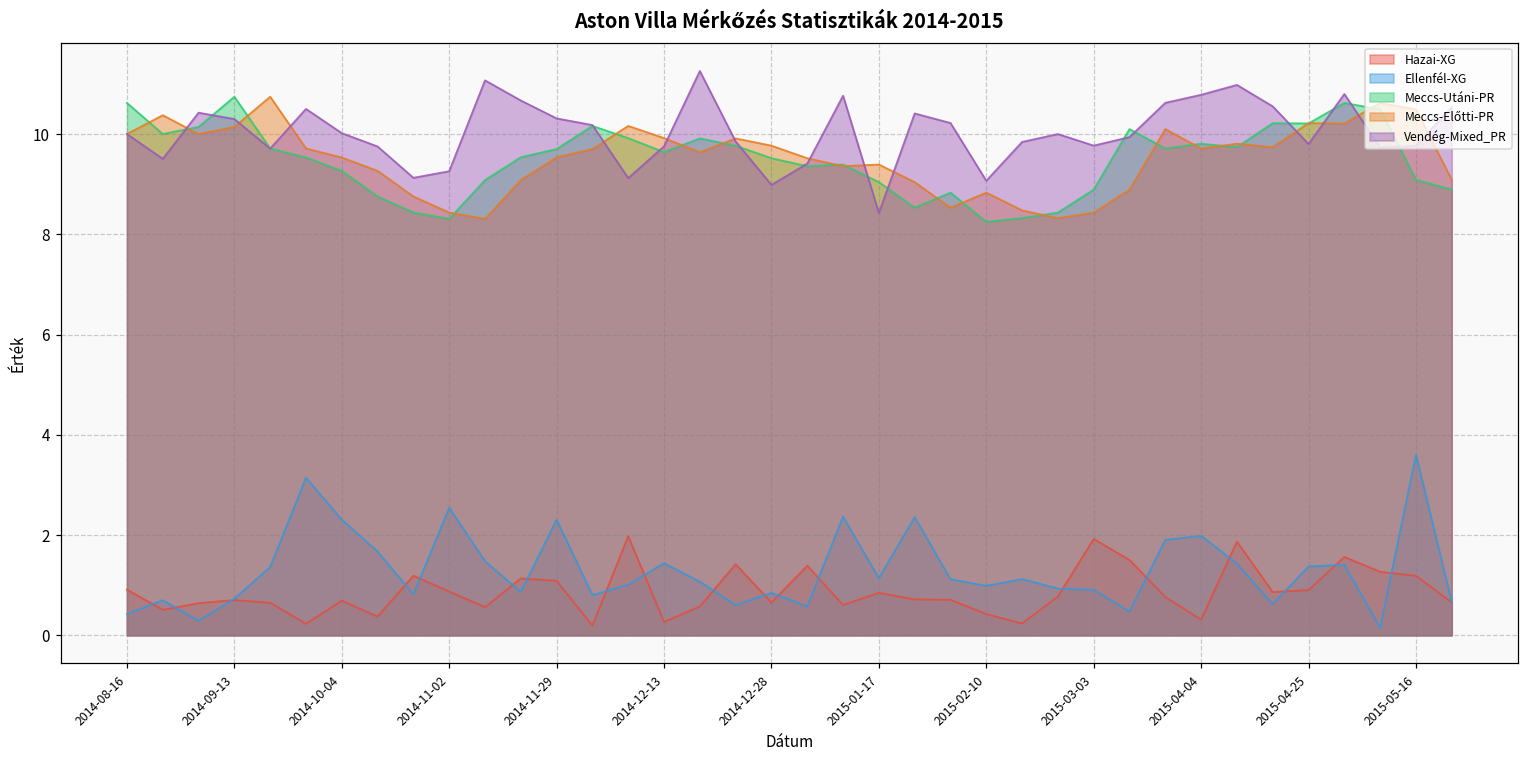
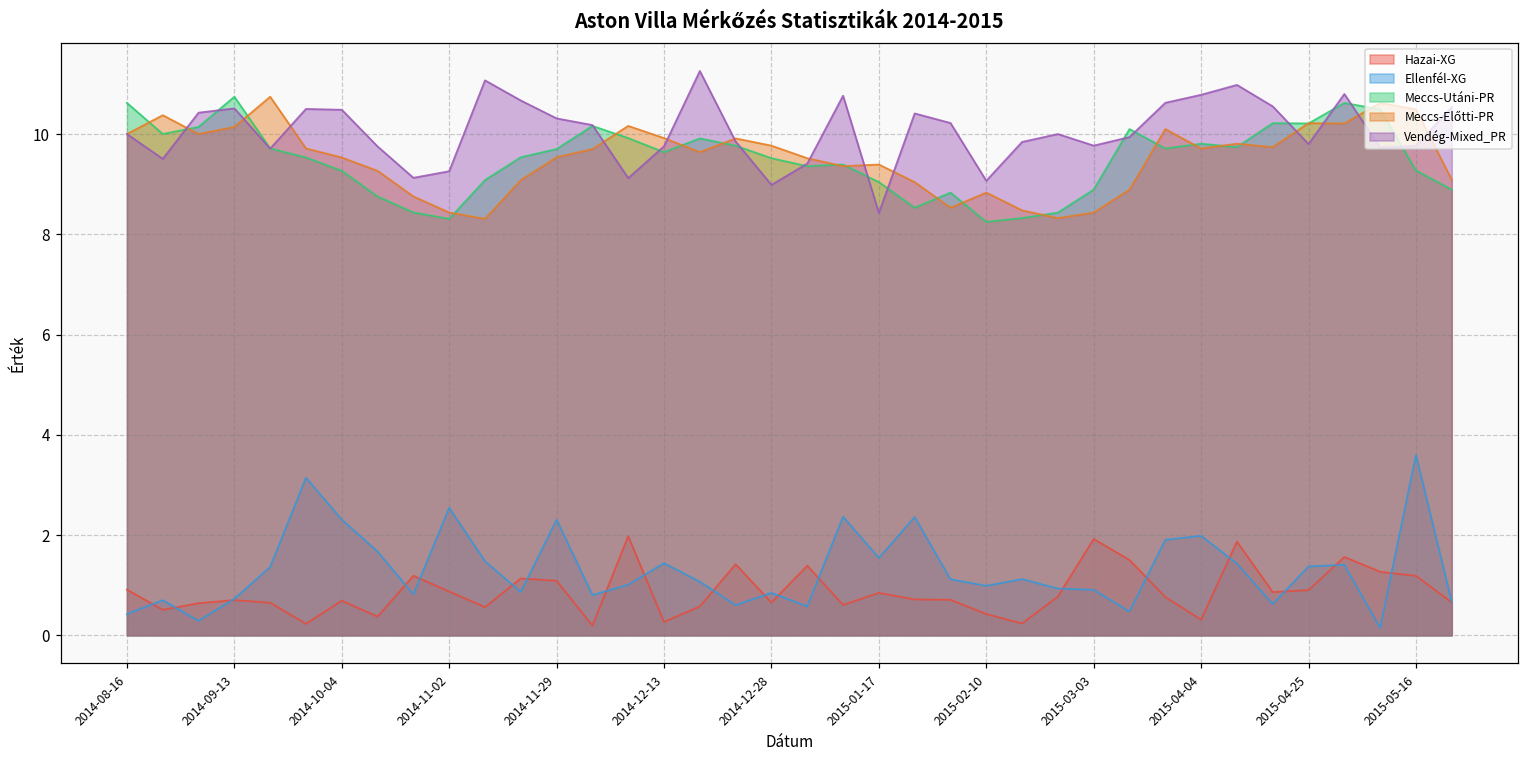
  {
    "Ellenfél-XG": {
      "2014-08-16": 0.4,
      "2014-10-04": 2.3,
      "2014-11-02": 2.5,
      "2014-11-29": 2.3,
      "2014-12-13": 1.4,
      "2014-12-28": 0.8,
-     "2015-01-17": 1.1,
+     "2015-01-17": 1.5,
      "2015-02-10": 1.0,
      "2015-03-03": 0.9,
      "2015-04-04": 2.0,
      "2015-04-25": 1.4,
      "2015-05-16": 3.6
    },
    "Meccs-Utáni-PR": {
      "2014-08-16": 10.6,
      "2014-09-13": 10.7,
      "2014-10-04": 9.3,
      "2014-11-02": 8.3,
      "2014-11-29": 9.7,
      "2014-12-13": 9.6,
      "2014-12-28": 9.5,
      "2015-01-17": 9.0,
      "2015-02-10": 8.2,
      "2015-03-03": 8.9,
      "2015-04-04": 9.8,
-     "2015-05-16": 9.1
+     "2015-05-16": 9.3
    },
    "Vendég-Mixed_PR": {
-     "2014-09-13": 10.3,
-     "2014-10-04": 10.0,
+     "2014-09-13": 10.5,
+     "2014-10-04": 10.5,
      "2014-11-02": 9.3,
      "2014-11-29": 10.3,
      "2014-12-13": 9.8,
      "2014-12-28": 9.0,
      "2015-01-17": 8.4,
      "2015-02-10": 9.1,
      "2015-03-03": 9.8,
      "2015-04-04": 10.8,
      "2015-04-25": 9.8,
      "2015-05-16": 9.8
    }
  }
